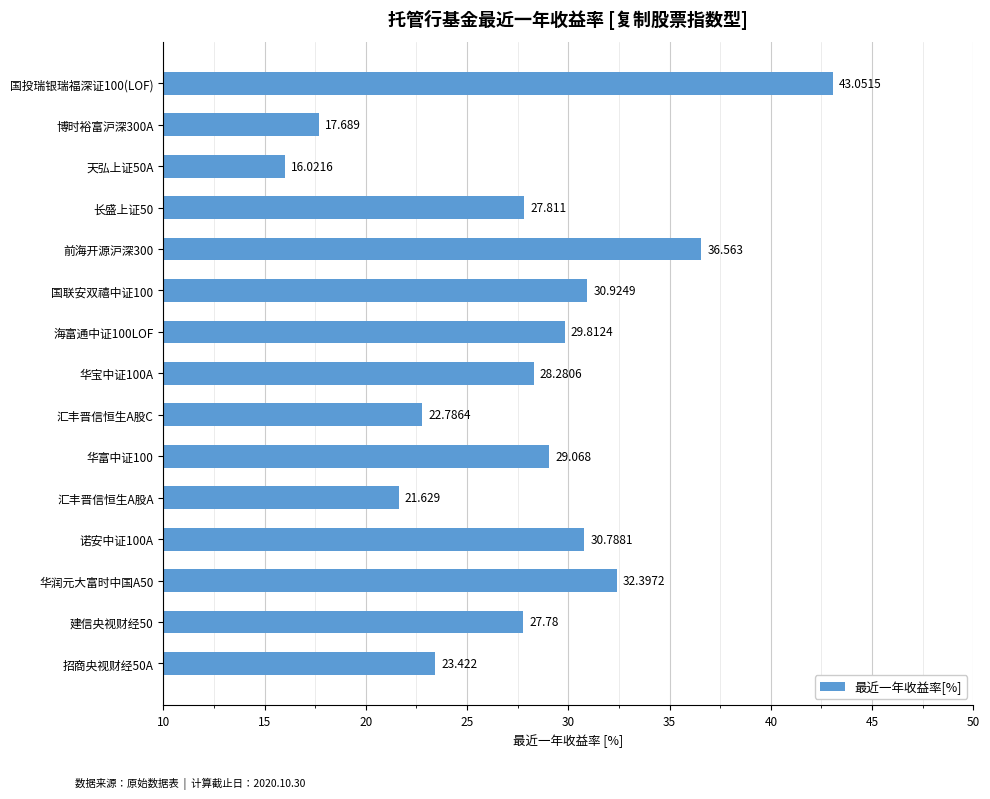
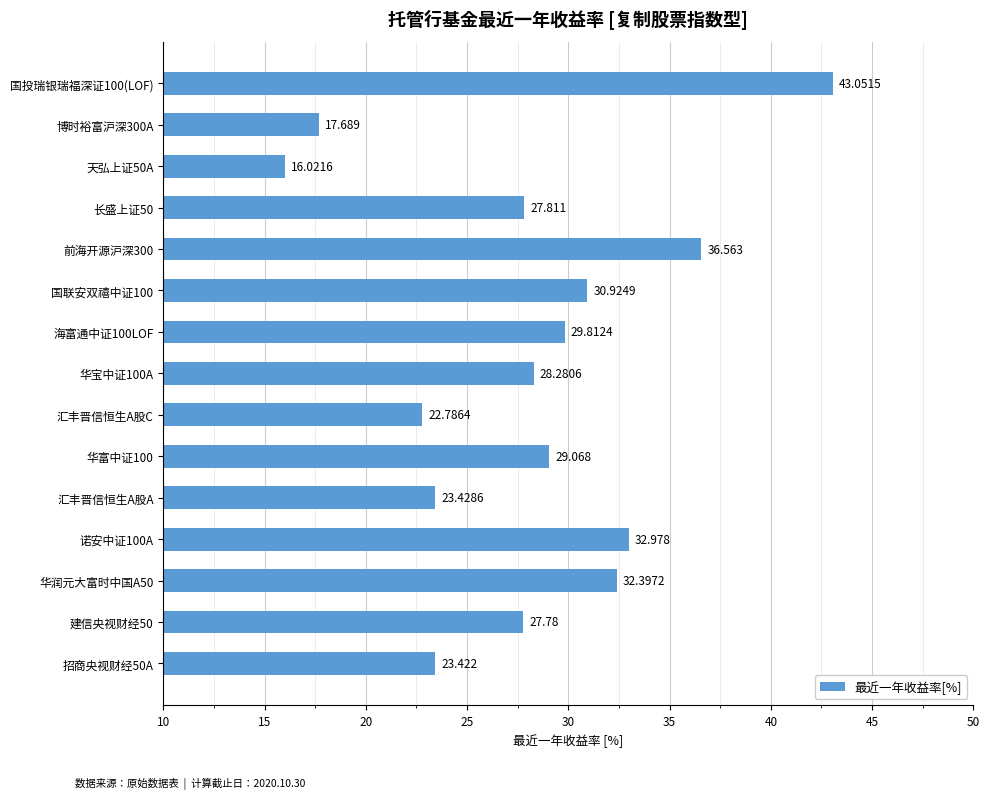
  {
    "国投瑞银瑞福深证100(LOF)": 43.0515,
    "博时裕富沪深300A": 17.689,
    "天弘上证50A": 16.0216,
    "长盛上证50": 27.811,
    "前海开源沪深300": 36.563,
    "国联安双禧中证100": 30.9249,
    "海富通中证100LOF": 29.8124,
    "华宝中证100A": 28.2806,
    "汇丰晋信恒生A股C": 22.7864,
    "华富中证100": 29.068,
-   "汇丰晋信恒生A股A": 21.629,
-   "诺安中证100A": 30.7881,
+   "汇丰晋信恒生A股A": 23.4286,
+   "诺安中证100A": 32.978,
    "华润元大富时中国A50": 32.3972,
    "建信央视财经50": 27.78,
    "招商央视财经50A": 23.422
  }
